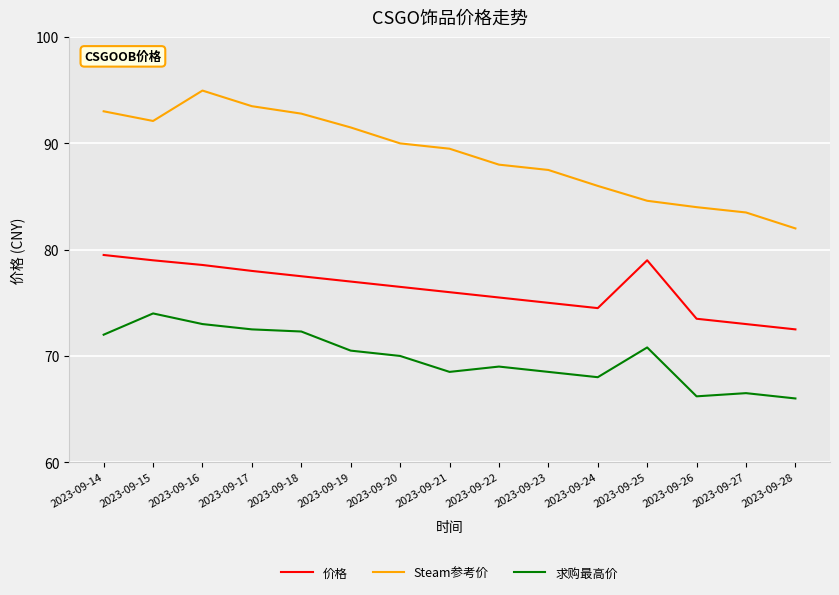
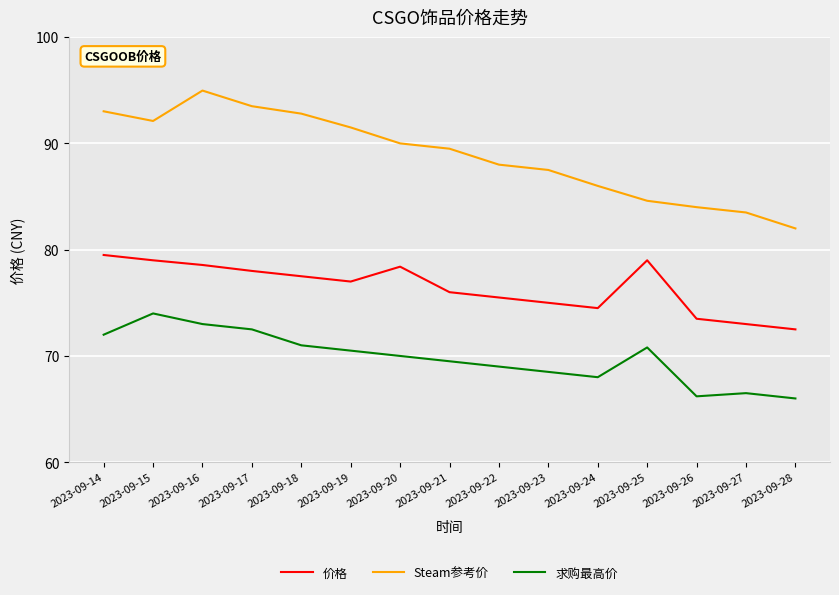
  {
    "价格": {
      "2023-09-14": 79.5,
      "2023-09-15": 79.0,
      "2023-09-16": 78.6,
      "2023-09-17": 78.0,
      "2023-09-18": 77.5,
      "2023-09-19": 77.0,
-     "2023-09-20": 76.5,
+     "2023-09-20": 78.4,
      "2023-09-21": 76.0,
      "2023-09-22": 75.5,
      "2023-09-23": 75.0,
      "2023-09-24": 74.5,
      "2023-09-25": 79.0,
      "2023-09-26": 73.5,
      "2023-09-27": 73.0,
      "2023-09-28": 72.5
    },
    "Steam参考价": {
      "2023-09-14": 93.0,
      "2023-09-15": 92.1,
      "2023-09-16": 95.0,
      "2023-09-17": 93.5,
      "2023-09-18": 92.8,
      "2023-09-19": 91.5,
      "2023-09-20": 90.0,
      "2023-09-21": 89.5,
      "2023-09-22": 88.0,
      "2023-09-23": 87.5,
      "2023-09-24": 86.0,
      "2023-09-25": 84.6,
      "2023-09-26": 84.0,
      "2023-09-27": 83.5,
      "2023-09-28": 82.0
    },
    "求购最高价": {
      "2023-09-14": 72.0,
      "2023-09-15": 74.0,
      "2023-09-16": 73.0,
      "2023-09-17": 72.5,
-     "2023-09-18": 72.3,
+     "2023-09-18": 71.0,
      "2023-09-19": 70.5,
      "2023-09-20": 70.0,
-     "2023-09-21": 68.5,
+     "2023-09-21": 69.5,
      "2023-09-22": 69.0,
      "2023-09-23": 68.5,
      "2023-09-24": 68.0,
      "2023-09-25": 70.8,
      "2023-09-26": 66.2,
      "2023-09-27": 66.5,
      "2023-09-28": 66.0
    }
  }
